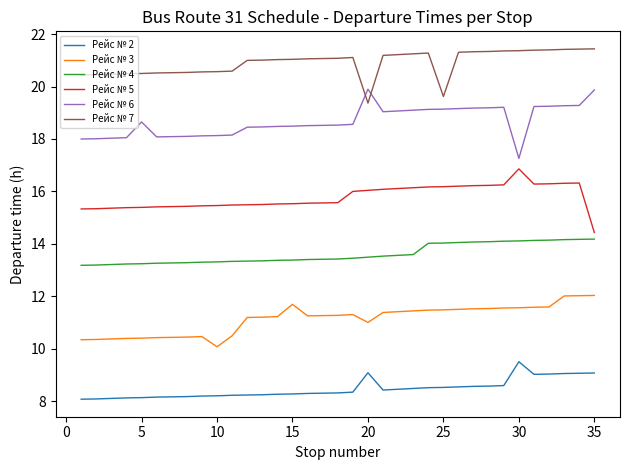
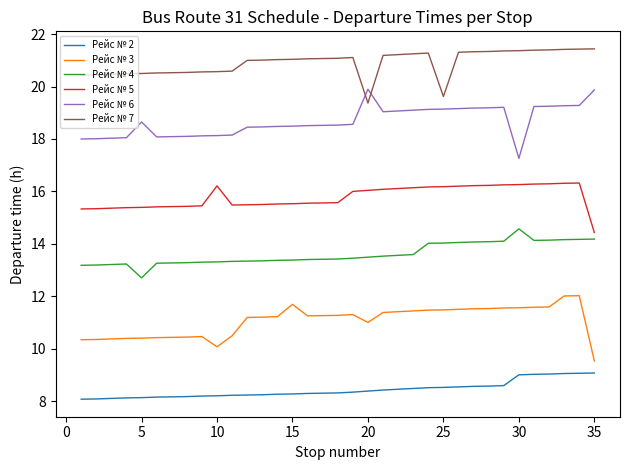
  {
    "Рейс № 2": {
      "5": 8.1,
      "10": 8.2,
      "15": 8.3,
-     "20": 9.1,
+     "20": 8.4,
      "25": 8.5,
-     "30": 9.5,
+     "30": 9.0,
      "35": 9.1
    },
    "Рейс № 3": {
      "5": 10.4,
      "10": 10.1,
      "15": 11.7,
      "20": 11.0,
      "25": 11.5,
      "30": 11.6,
-     "35": 12.0
+     "35": 9.5
    },
    "Рейс № 4": {
-     "5": 13.2,
+     "5": 12.7,
      "10": 13.3,
      "15": 13.4,
      "20": 13.5,
      "25": 14.0,
-     "30": 14.1,
+     "30": 14.6,
      "35": 14.2
    },
    "Рейс № 5": {
      "5": 15.4,
-     "10": 15.5,
+     "10": 16.2,
      "15": 15.5,
      "20": 16.0,
      "25": 16.2,
-     "30": 16.9,
+     "30": 16.3,
      "35": 14.4
    },
    "Рейс № 6": {
      "5": 18.7,
      "10": 18.1,
      "15": 18.5,
      "20": 19.9,
      "25": 19.1,
      "30": 17.3,
      "35": 19.9
    },
    "Рейс № 7": {
      "5": 20.5,
      "10": 20.6,
      "15": 21.0,
      "20": 19.4,
      "25": 19.6,
      "30": 21.4,
      "35": 21.4
    }
  }
